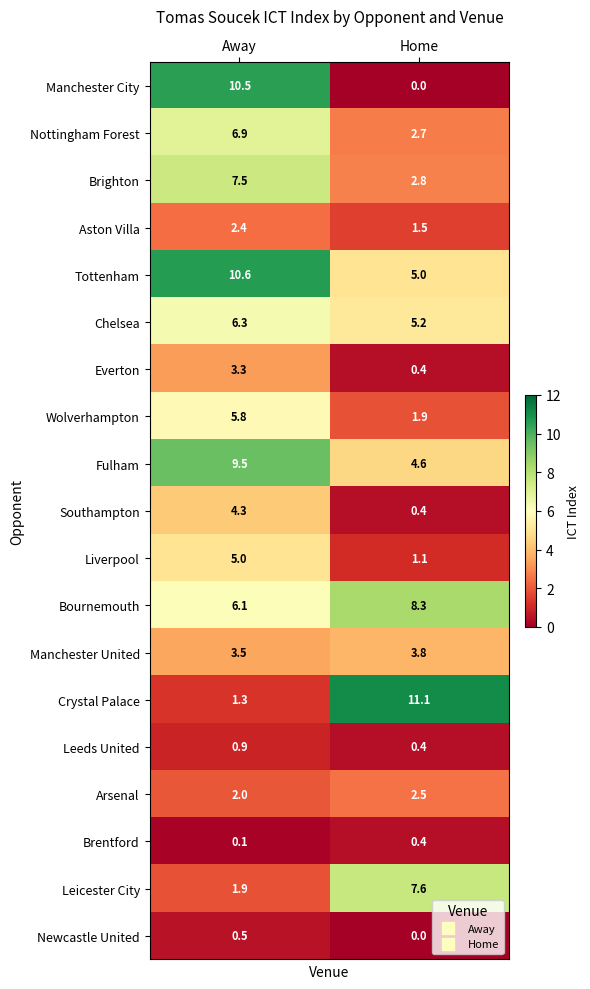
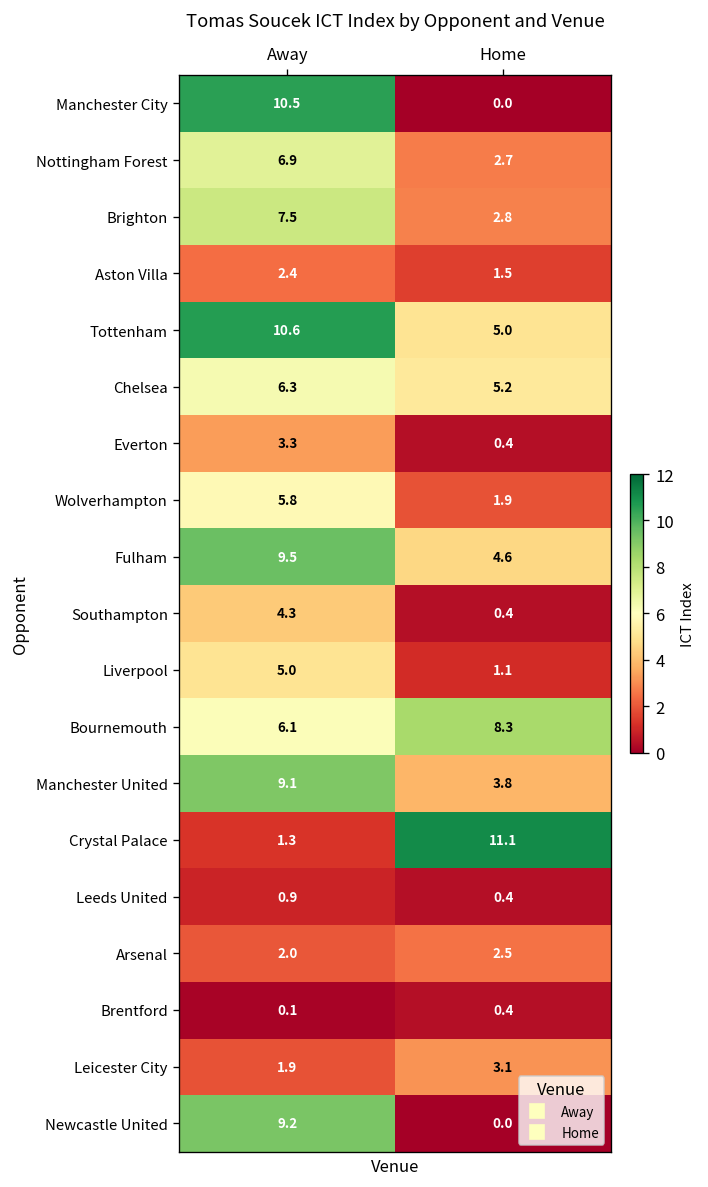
  {
    "Manchester City": {
      "Away": 10.5,
      "Home": 0.0
    },
    "Nottingham Forest": {
      "Away": 6.9,
      "Home": 2.7
    },
    "Brighton": {
      "Away": 7.5,
      "Home": 2.8
    },
    "Aston Villa": {
      "Away": 2.4,
      "Home": 1.5
    },
    "Tottenham": {
      "Away": 10.6,
      "Home": 5.0
    },
    "Chelsea": {
      "Away": 6.3,
      "Home": 5.2
    },
    "Everton": {
      "Away": 3.3,
      "Home": 0.4
    },
    "Wolverhampton": {
      "Away": 5.8,
      "Home": 1.9
    },
    "Fulham": {
      "Away": 9.5,
      "Home": 4.6
    },
    "Southampton": {
      "Away": 4.3,
      "Home": 0.4
    },
    "Liverpool": {
      "Away": 5.0,
      "Home": 1.1
    },
    "Bournemouth": {
      "Away": 6.1,
      "Home": 8.3
    },
    "Manchester United": {
-     "Away": 3.5,
+     "Away": 9.1,
      "Home": 3.8
    },
    "Crystal Palace": {
      "Away": 1.3,
      "Home": 11.1
    },
    "Leeds United": {
      "Away": 0.9,
      "Home": 0.4
    },
    "Arsenal": {
      "Away": 2.0,
      "Home": 2.5
    },
    "Brentford": {
      "Away": 0.1,
      "Home": 0.4
    },
    "Leicester City": {
      "Away": 1.9,
-     "Home": 7.6
+     "Home": 3.1
    },
    "Newcastle United": {
-     "Away": 0.5,
+     "Away": 9.2,
      "Home": 0.0
    }
  }
